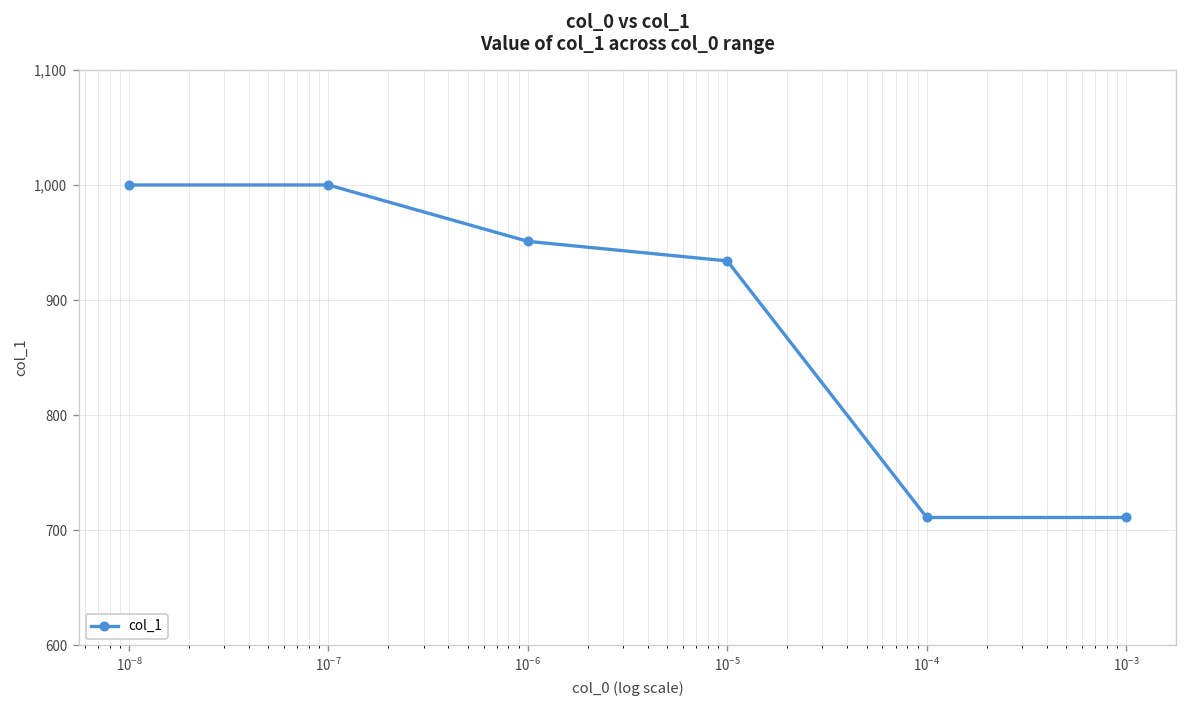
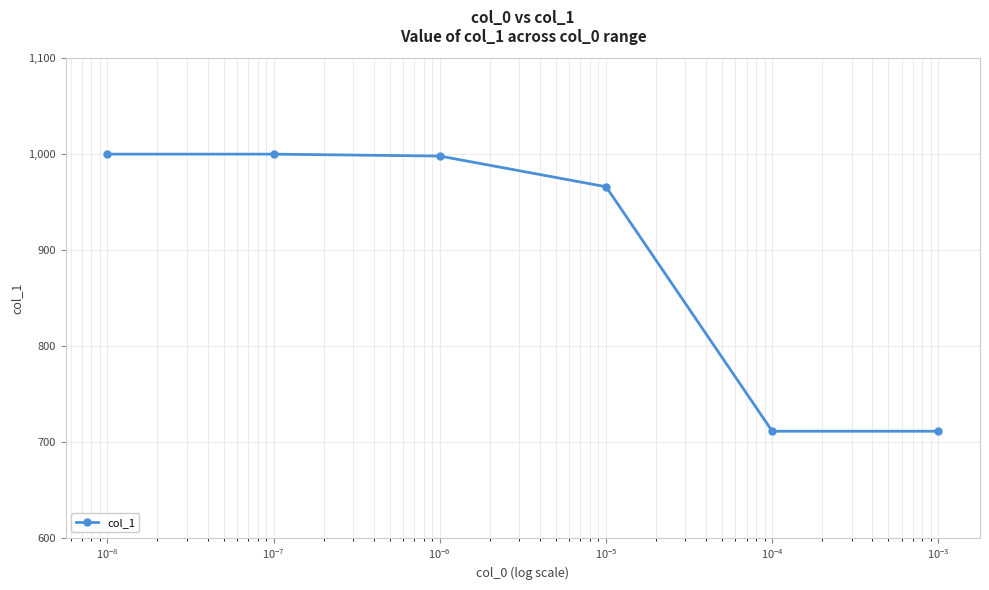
  {
    "10^-8": "1,000",
    "10^-7": "1,000",
-   "10^-6": "950",
-   "10^-5": "930",
+   "10^-6": "1,000",
+   "10^-5": "970",
    "10^-4": "710",
    "10^-3": "710"
  }
